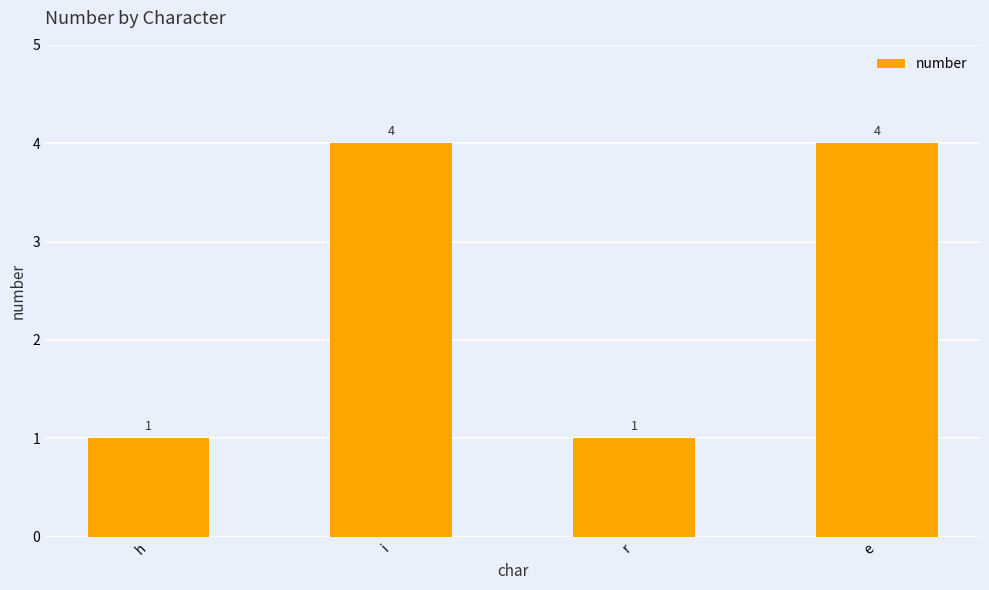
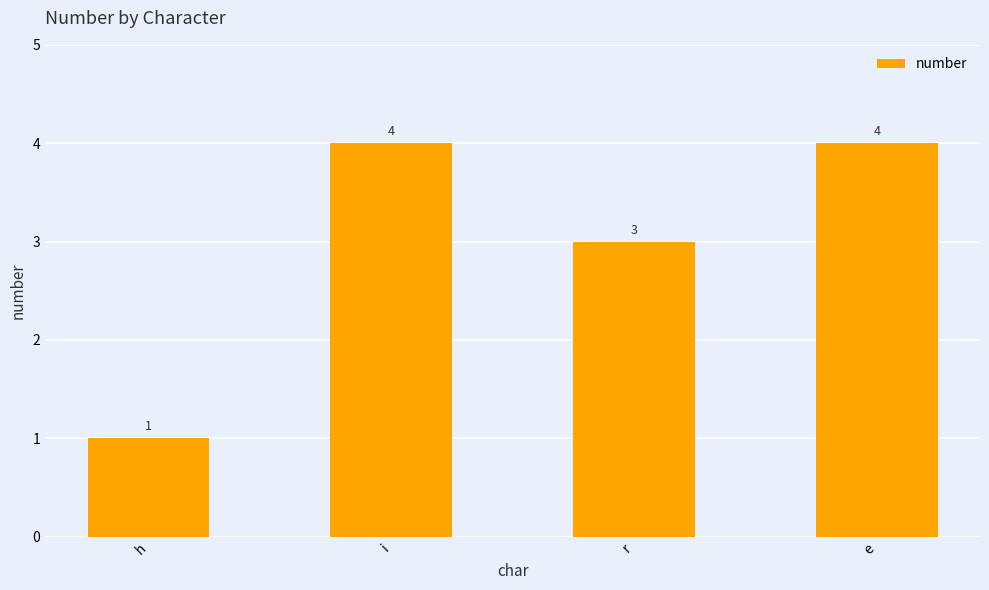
  {
    "h": 1,
    "i": 4,
-   "r": 1,
+   "r": 3,
    "e": 4
  }
